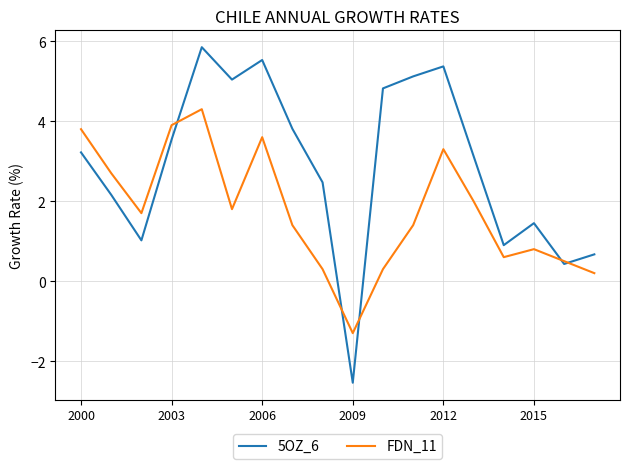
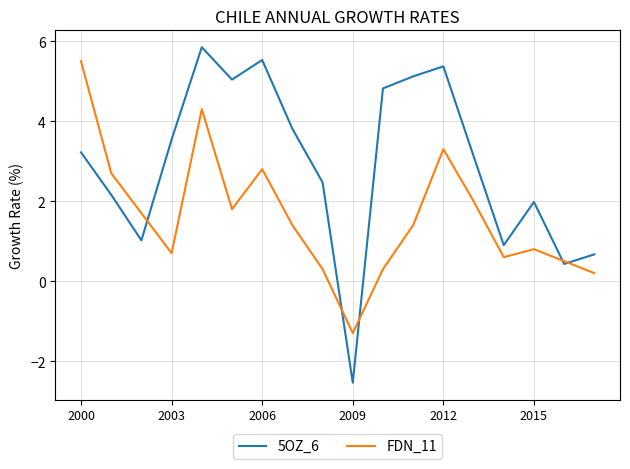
  {
    "5OZ_6": {
      "2000": 3.2,
      "2003": 3.5,
      "2006": 5.5,
      "2009": -2.5,
      "2012": 5.4,
-     "2015": 1.5
+     "2015": 2.0
    },
    "FDN_11": {
-     "2000": 3.8,
-     "2003": 3.9,
-     "2006": 3.6,
+     "2000": 5.5,
+     "2003": 0.7,
+     "2006": 2.8,
      "2009": -1.3,
      "2012": 3.3,
      "2015": 0.8
    }
  }
